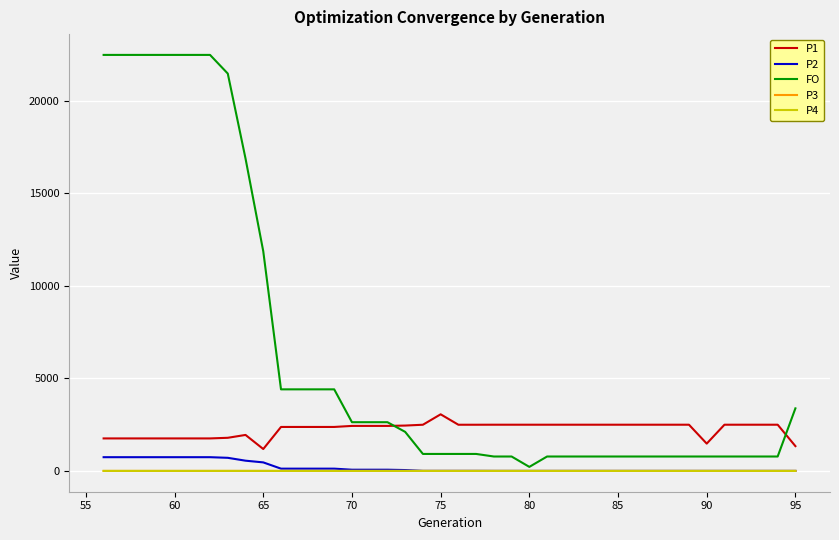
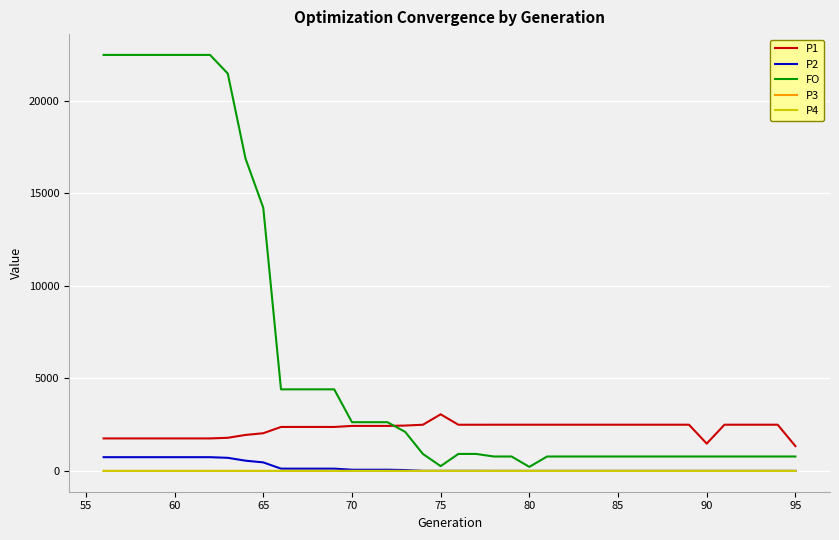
  {
    "P1": {
      "60": 1800,
-     "65": 1200,
+     "65": 2000,
      "70": 2400,
      "75": 3100,
      "80": 2500,
      "85": 2500,
      "90": 1500,
      "95": 1300
    },
    "P2": {
      "60": 700,
      "65": 500
    },
    "FO": {
      "60": 22500,
-     "65": 11900,
+     "65": 14200,
      "70": 2600,
-     "75": 900,
+     "75": 300,
      "80": 200,
      "85": 800,
      "90": 800,
-     "95": 3400
+     "95": 800
    },
    "P4": {
      "60": 0,
      "65": 0
    }
  }
